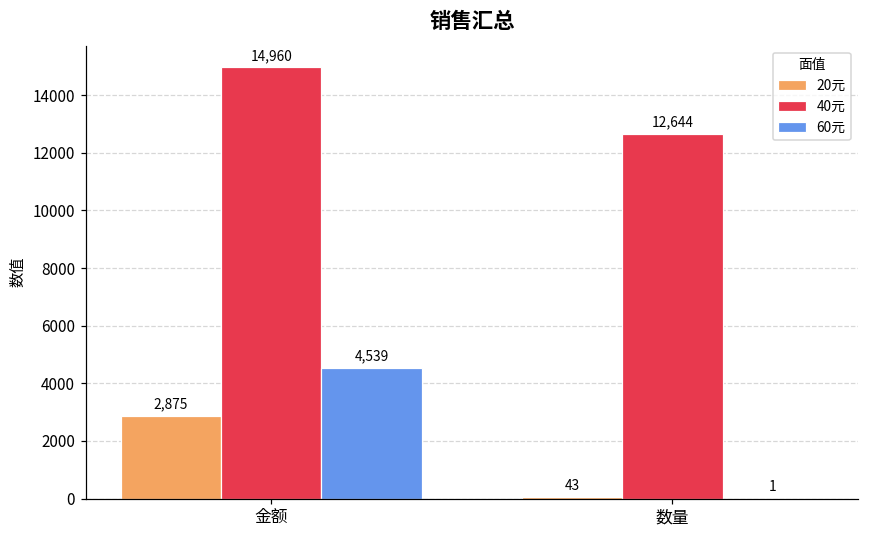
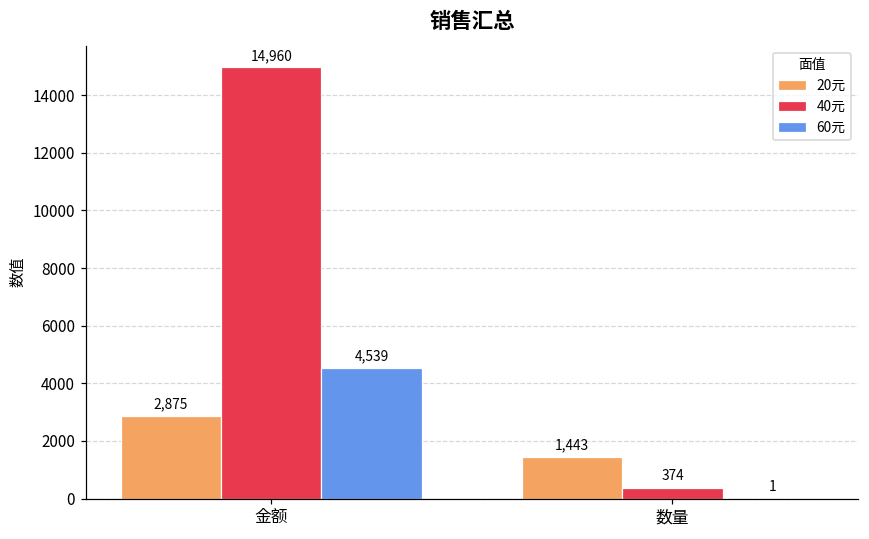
  {
    "20元": {
      "金额": "2,875",
-     "数量": "43"
+     "数量": "1,443"
    },
    "40元": {
      "金额": "14,960",
-     "数量": "12,644"
+     "数量": "374"
    },
    "60元": {
      "金额": "4,539",
      "数量": "1"
    }
  }
